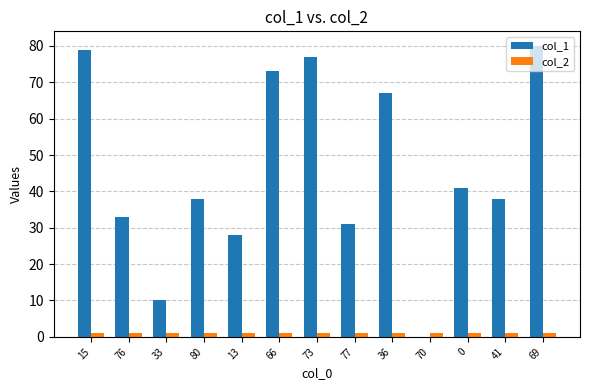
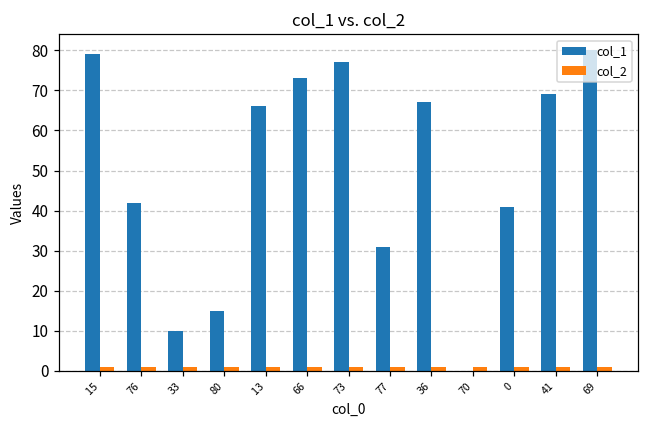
  {
    "col_1": {
      "15": 79,
-     "76": 33,
+     "76": 42,
      "33": 10,
-     "80": 38,
-     "13": 28,
+     "80": 15,
+     "13": 66,
      "66": 73,
      "73": 77,
      "77": 31,
      "36": 67,
      "70": 0,
      "0": 41,
-     "41": 38
+     "41": 69
    },
    "col_2": {
      "15": 1,
      "76": 1,
      "33": 1,
      "80": 1,
      "13": 1,
      "66": 1,
      "73": 1,
      "77": 1,
      "36": 1,
      "70": 1,
      "0": 1,
      "41": 1,
      "69": 1
    }
  }
